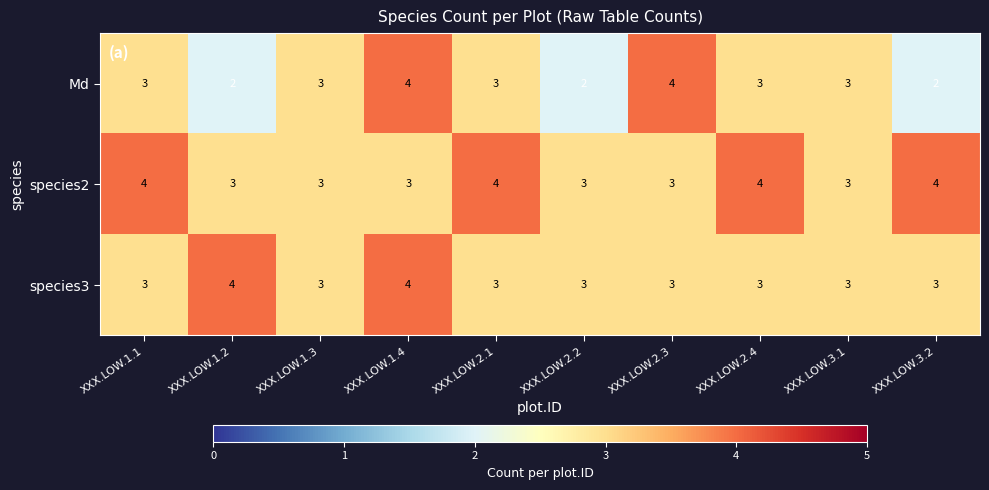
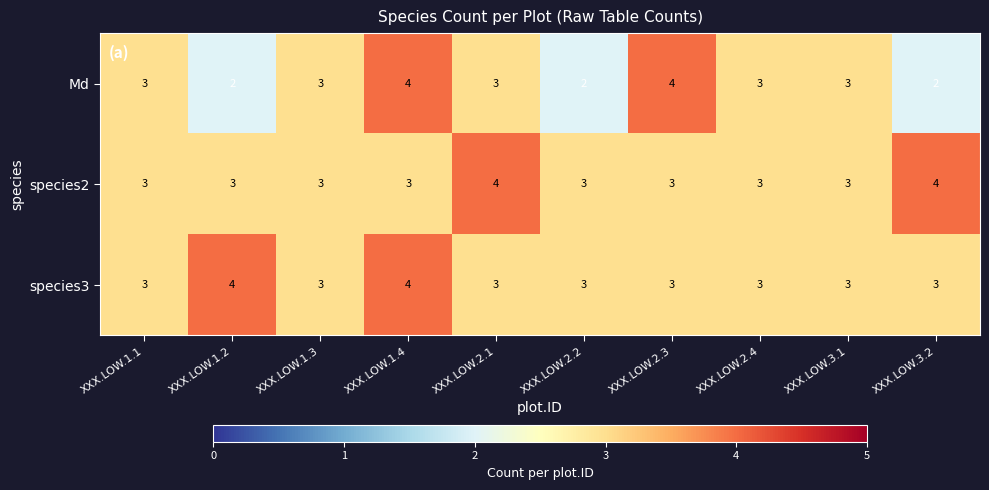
  {
    "Md": {
      "XXX.LOW.1.3": 3,
      "XXX.LOW.1.4": 4,
      "XXX.LOW.2.1": 3,
      "XXX.LOW.2.3": 4,
      "XXX.LOW.2.4": 3,
      "XXX.LOW.3.1": 3
    },
    "species2": {
-     "XXX.LOW.1.1": 4,
+     "XXX.LOW.1.1": 3,
      "XXX.LOW.1.2": 3,
      "XXX.LOW.1.3": 3,
      "XXX.LOW.1.4": 3,
      "XXX.LOW.2.1": 4,
      "XXX.LOW.2.2": 3,
      "XXX.LOW.2.3": 3,
-     "XXX.LOW.2.4": 4,
+     "XXX.LOW.2.4": 3,
      "XXX.LOW.3.1": 3,
      "XXX.LOW.3.2": 4
    },
    "species3": {
      "XXX.LOW.1.1": 3,
      "XXX.LOW.1.2": 4,
      "XXX.LOW.1.3": 3,
      "XXX.LOW.1.4": 4,
      "XXX.LOW.2.1": 3,
      "XXX.LOW.2.2": 3,
      "XXX.LOW.2.3": 3,
      "XXX.LOW.2.4": 3,
      "XXX.LOW.3.1": 3,
      "XXX.LOW.3.2": 3
    }
  }
